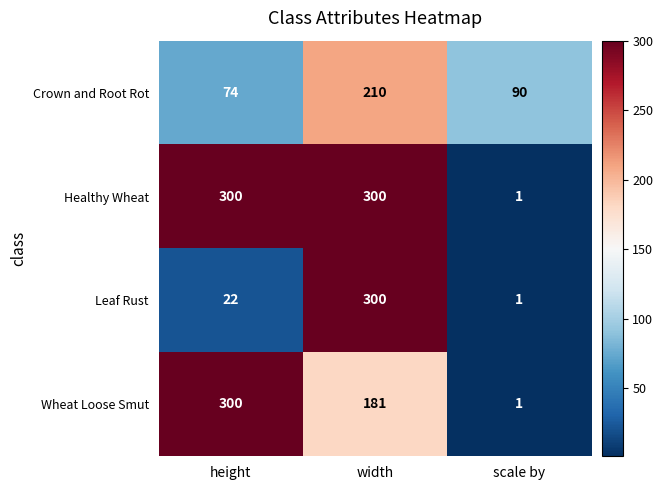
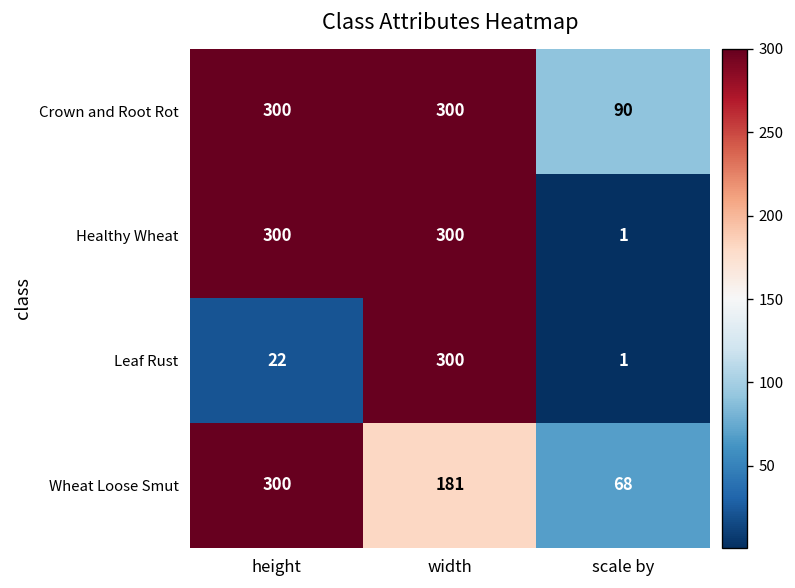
  {
    "Crown and Root Rot": {
-     "height": 74,
-     "width": 210,
+     "height": 300,
+     "width": 300,
      "scale by": 90
    },
    "Healthy Wheat": {
      "height": 300,
      "width": 300,
      "scale by": 1
    },
    "Leaf Rust": {
      "height": 22,
      "width": 300,
      "scale by": 1
    },
    "Wheat Loose Smut": {
      "height": 300,
      "width": 181,
-     "scale by": 1
+     "scale by": 68
    }
  }
